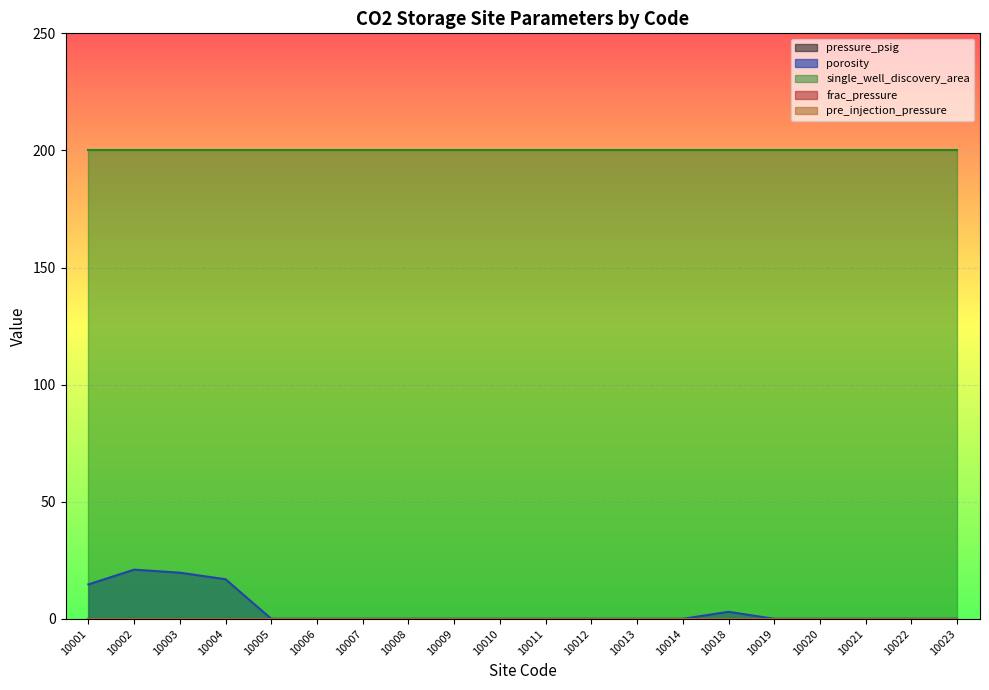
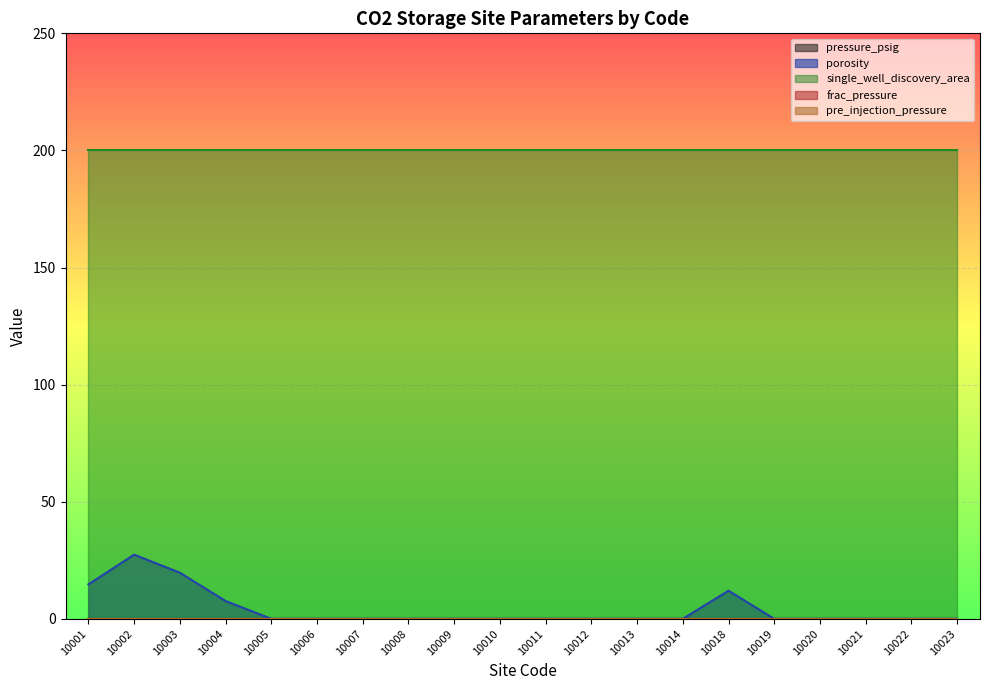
  {
    "pre_injection_pressure": {
      "10001": 0,
      "10002": 0,
      "10003": 0,
      "10004": 0,
      "10018": 0
    },
    "porosity": {
      "10001": 15,
-     "10002": 21,
+     "10002": 27,
      "10003": 20,
-     "10004": 17,
-     "10018": 3
+     "10004": 8,
+     "10018": 12
    },
    "single_well_discovery_area": {
      "10001": 200,
      "10002": 200,
      "10003": 200,
      "10004": 200,
      "10005": 200,
      "10006": 200,
      "10007": 200,
      "10008": 200,
      "10009": 200,
      "10010": 200,
      "10011": 200,
      "10012": 200,
      "10013": 200,
      "10014": 200,
      "10018": 200,
      "10019": 200,
      "10020": 200,
      "10021": 200,
      "10022": 200,
      "10023": 200
    }
  }
